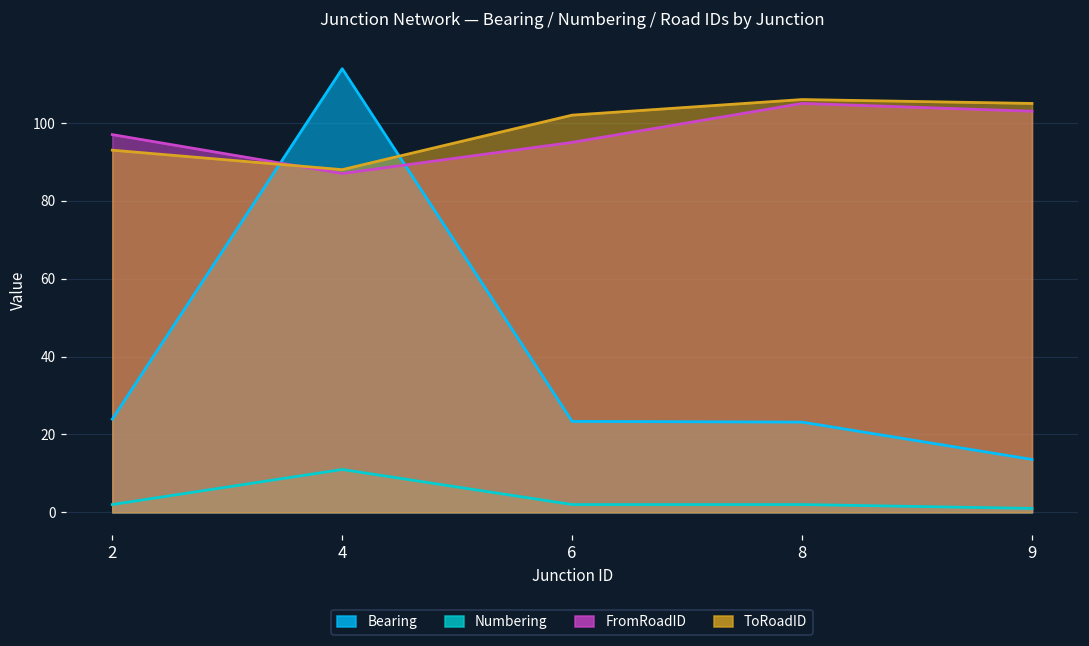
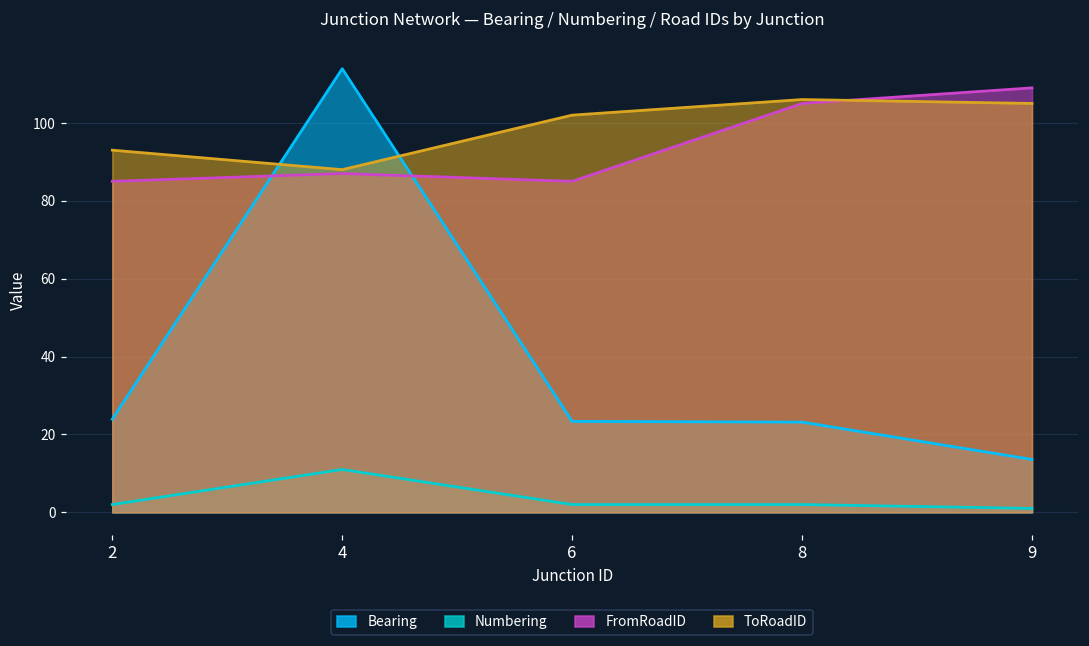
  {
    "FromRoadID": {
-     "2": 97,
+     "2": 85,
      "4": 87,
-     "6": 95,
+     "6": 85,
      "8": 105,
-     "9": 103
+     "9": 109
    },
    "ToRoadID": {
      "2": 93,
      "4": 88,
      "6": 102,
      "8": 106,
      "9": 105
    }
  }
